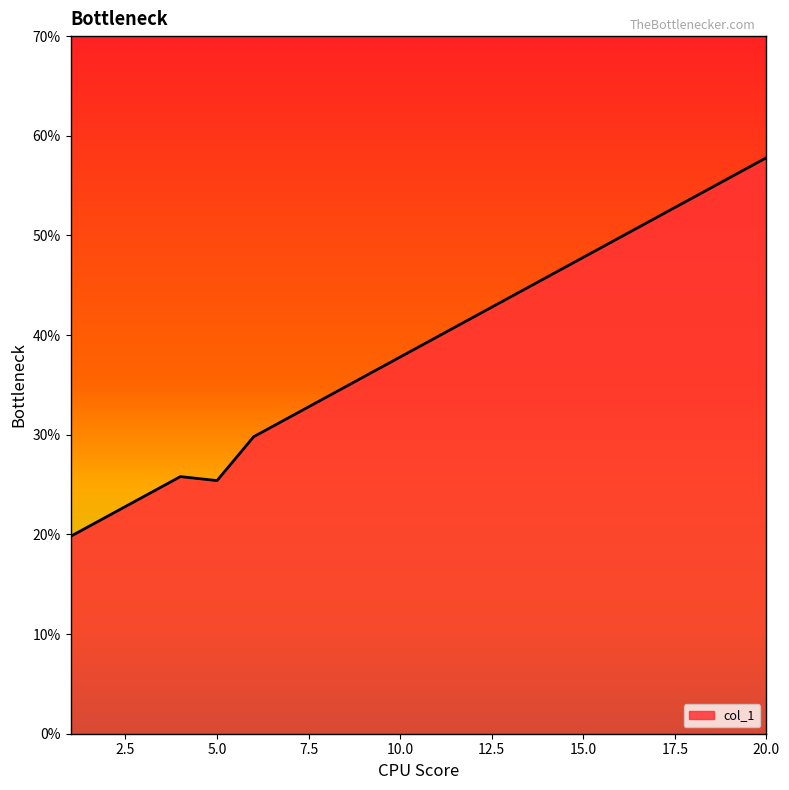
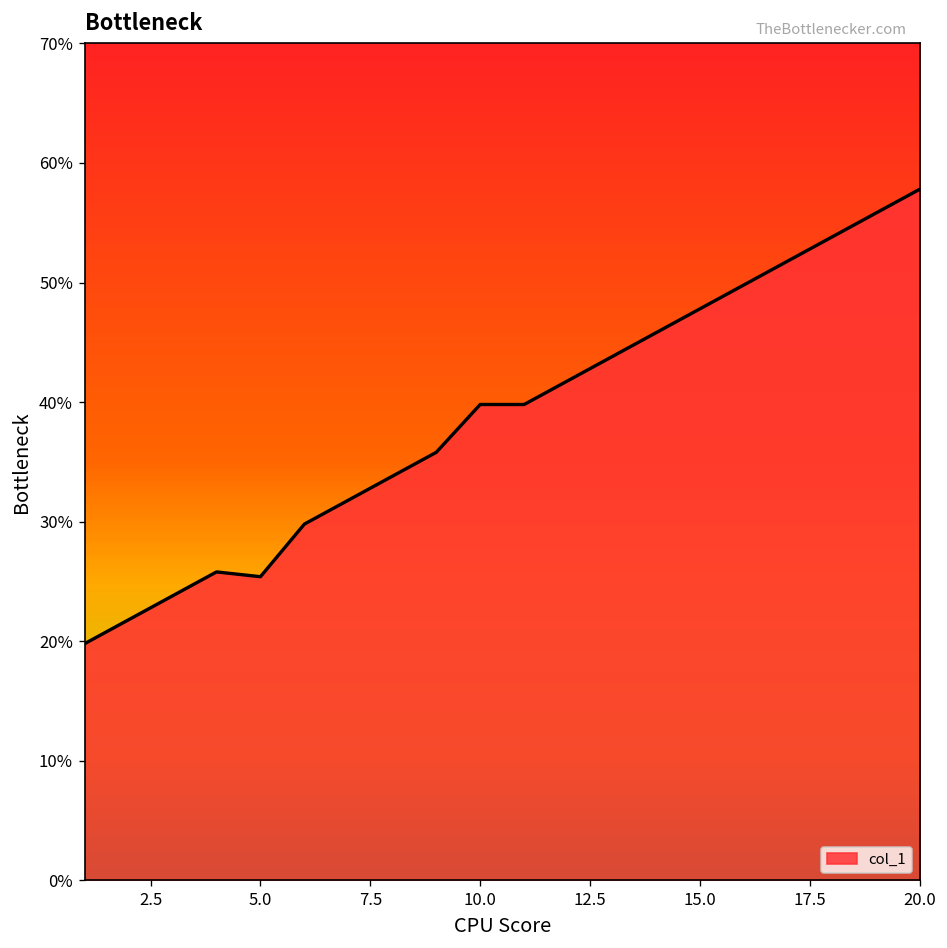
  {
    "5.0": "25%",
-   "10.0": "38%",
+   "10.0": "40%",
    "15.0": "48%",
    "20.0": "58%"
  }
